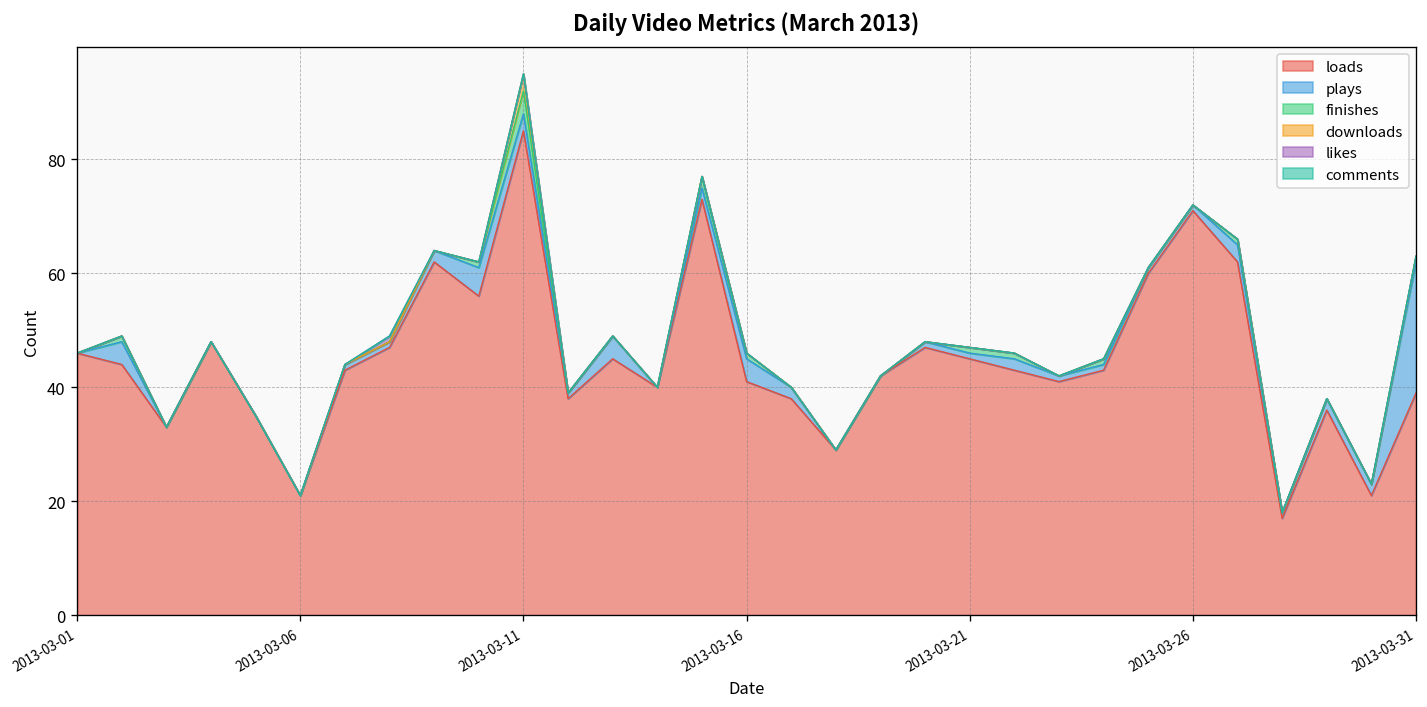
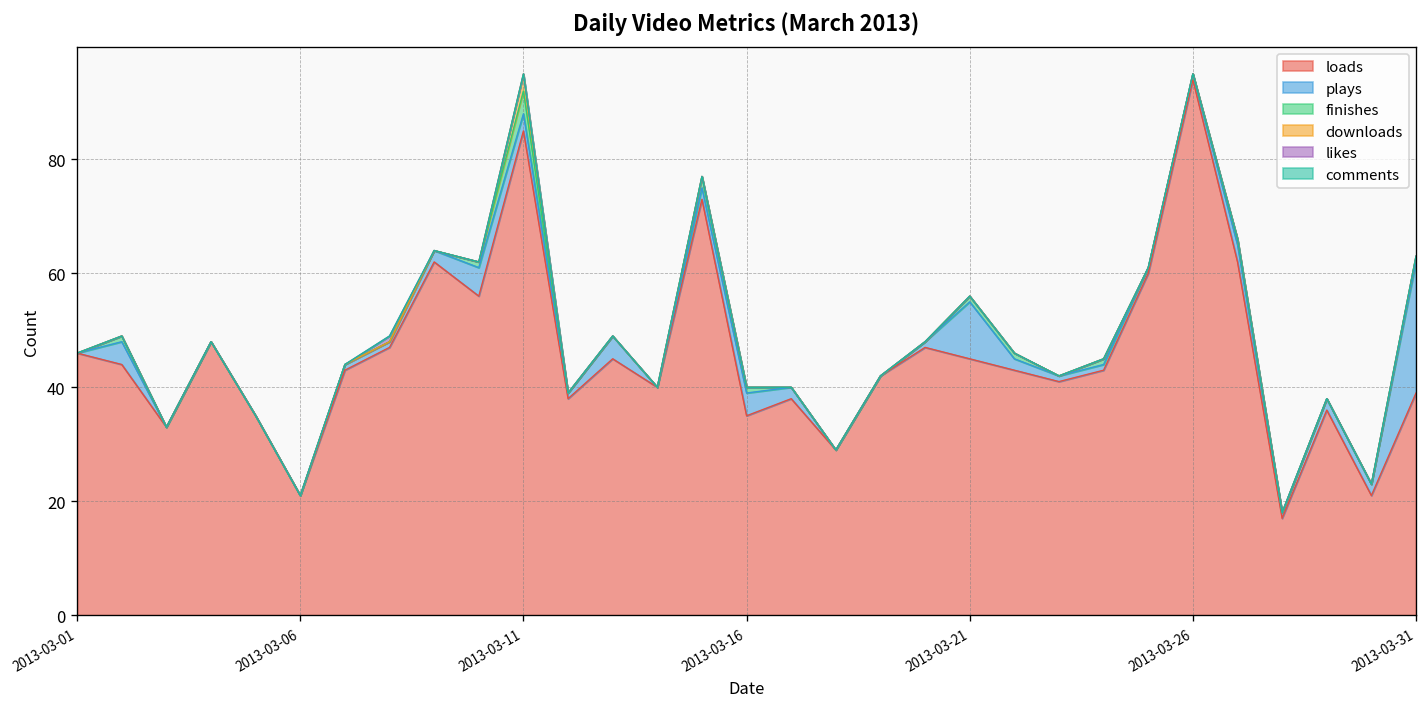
  {
    "loads": {
      "2013-03-11": 85,
-     "2013-03-16": 41,
+     "2013-03-16": 35,
      "2013-03-21": 45,
-     "2013-03-26": 71,
+     "2013-03-26": 94,
      "2013-03-31": 39
    },
    "plays": {
      "2013-03-11": 3,
      "2013-03-16": 4,
-     "2013-03-21": 1,
+     "2013-03-21": 10,
      "2013-03-31": 23
    }
  }
